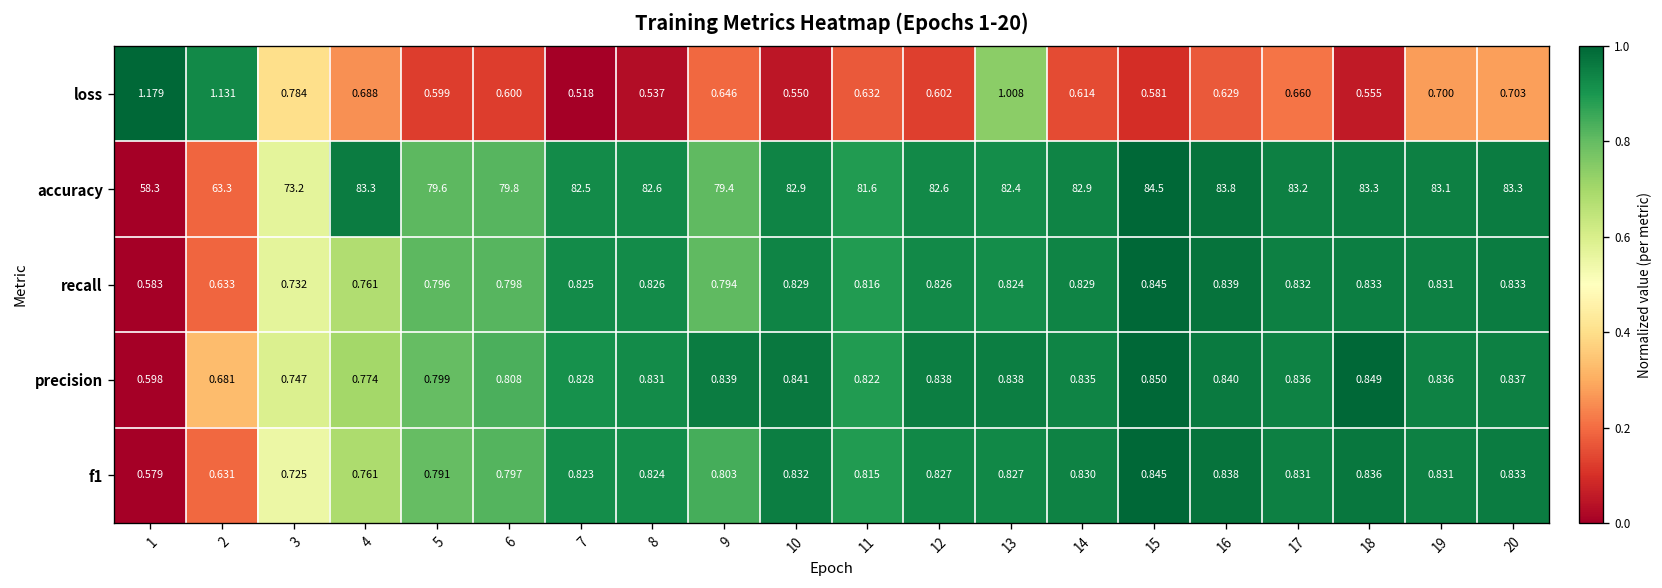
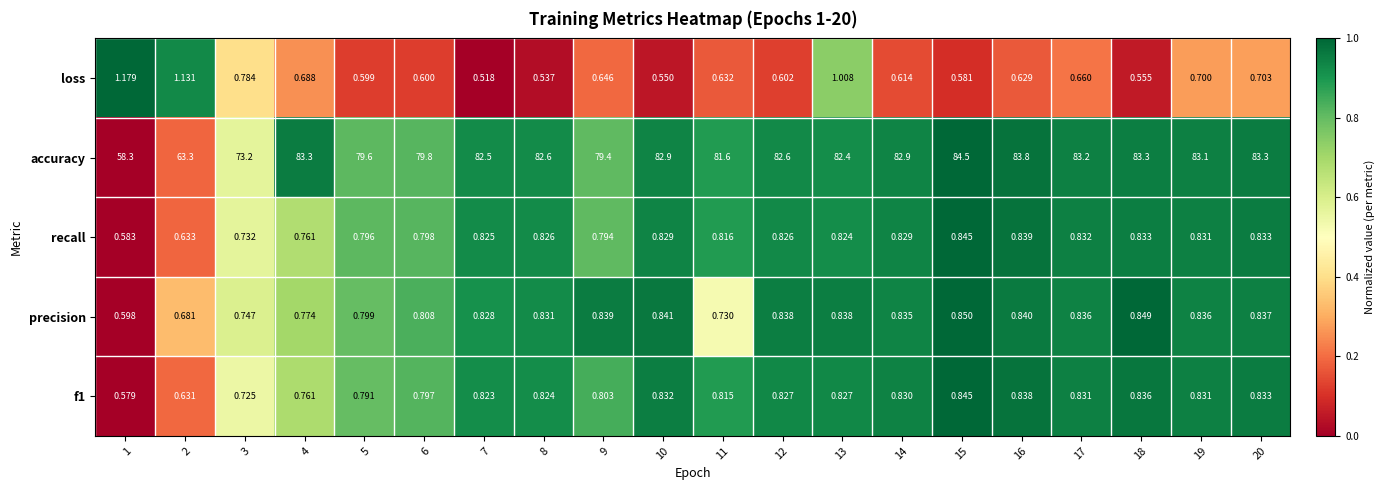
  {
    "loss": {
      "1": 1.179,
      "2": 1.131,
      "3": 0.784,
      "4": 0.688,
      "5": 0.599,
      "6": 0.600,
      "7": 0.518,
      "8": 0.537,
      "9": 0.646,
      "10": 0.550,
      "11": 0.632,
      "12": 0.602,
      "13": 1.008,
      "14": 0.614,
      "15": 0.581,
      "16": 0.629,
      "17": 0.660,
      "18": 0.555,
      "19": 0.700,
      "20": 0.703
    },
    "accuracy": {
      "1": 58.3,
      "2": 63.3,
      "3": 73.2,
      "4": 83.3,
      "5": 79.6,
      "6": 79.8,
      "7": 82.5,
      "8": 82.6,
      "9": 79.4,
      "10": 82.9,
      "11": 81.6,
      "12": 82.6,
      "13": 82.4,
      "14": 82.9,
      "15": 84.5,
      "16": 83.8,
      "17": 83.2,
      "18": 83.3,
      "19": 83.1,
      "20": 83.3
    },
    "recall": {
      "1": 0.583,
      "2": 0.633,
      "3": 0.732,
      "4": 0.761,
      "5": 0.796,
      "6": 0.798,
      "7": 0.825,
      "8": 0.826,
      "9": 0.794,
      "10": 0.829,
      "11": 0.816,
      "12": 0.826,
      "13": 0.824,
      "14": 0.829,
      "15": 0.845,
      "16": 0.839,
      "17": 0.832,
      "18": 0.833,
      "19": 0.831,
      "20": 0.833
    },
    "precision": {
      "1": 0.598,
      "2": 0.681,
      "3": 0.747,
      "4": 0.774,
      "5": 0.799,
      "6": 0.808,
      "7": 0.828,
      "8": 0.831,
      "9": 0.839,
      "10": 0.841,
-     "11": 0.822,
+     "11": 0.730,
      "12": 0.838,
      "13": 0.838,
      "14": 0.835,
      "15": 0.850,
      "16": 0.840,
      "17": 0.836,
      "18": 0.849,
      "19": 0.836,
      "20": 0.837
    },
    "f1": {
      "1": 0.579,
      "2": 0.631,
      "3": 0.725,
      "4": 0.761,
      "5": 0.791,
      "6": 0.797,
      "7": 0.823,
      "8": 0.824,
      "9": 0.803,
      "10": 0.832,
      "11": 0.815,
      "12": 0.827,
      "13": 0.827,
      "14": 0.830,
      "15": 0.845,
      "16": 0.838,
      "17": 0.831,
      "18": 0.836,
      "19": 0.831,
      "20": 0.833
    }
  }
